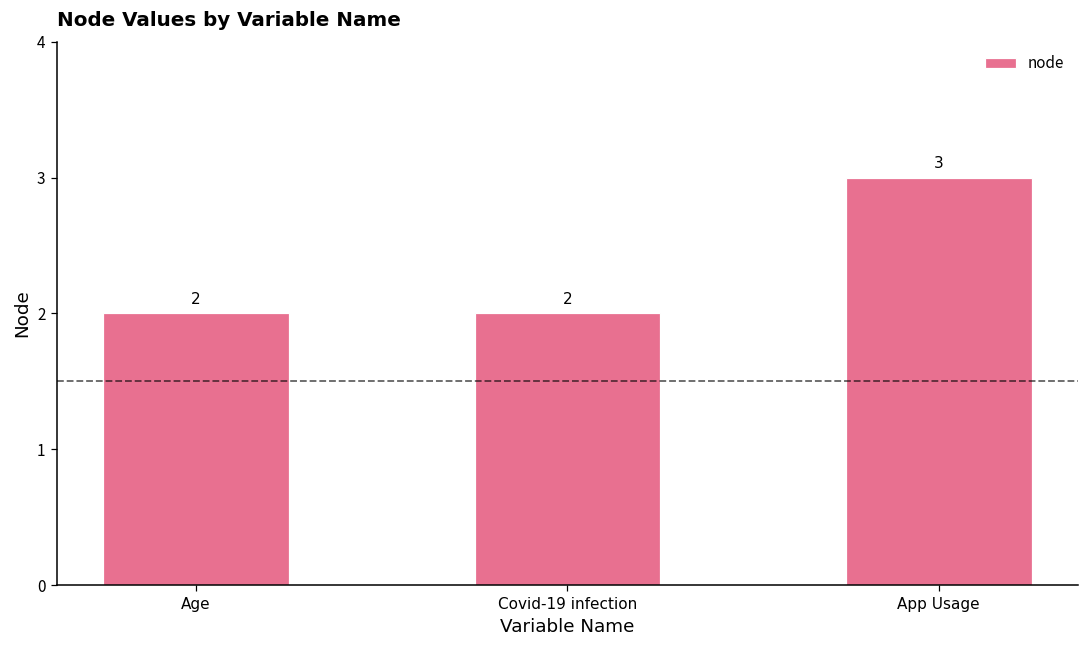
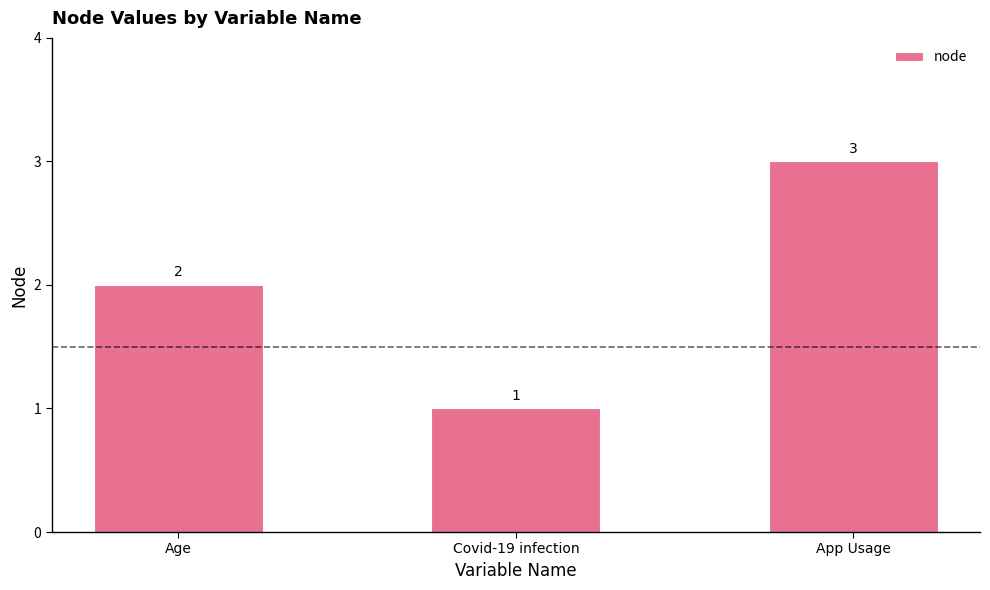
  {
    "Age": 2,
-   "Covid-19 infection": 2,
+   "Covid-19 infection": 1,
    "App Usage": 3
  }
